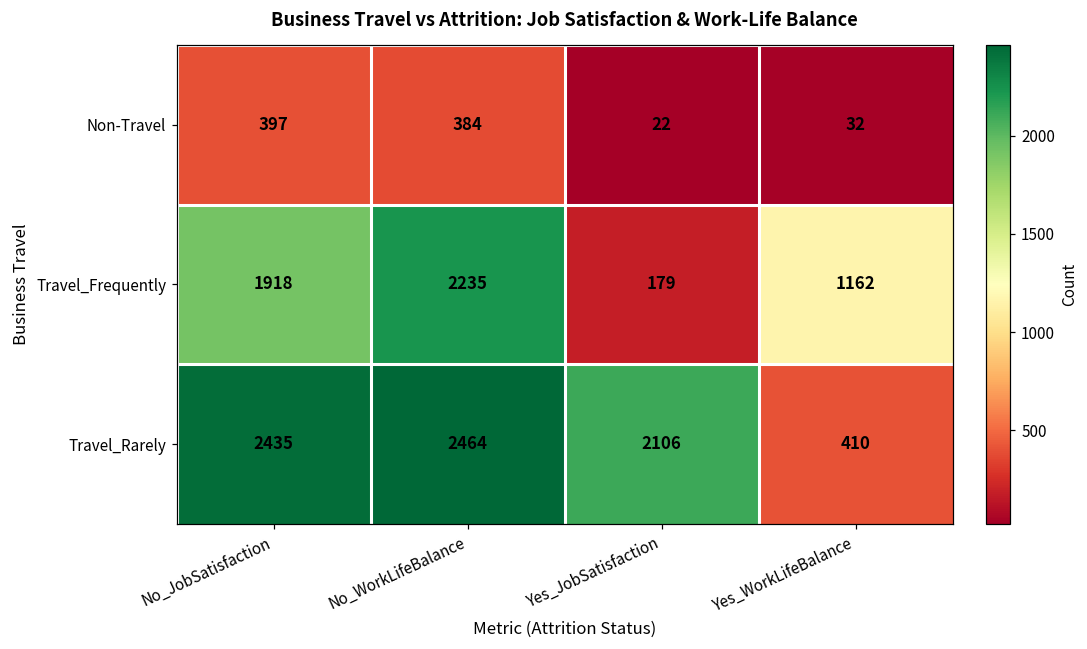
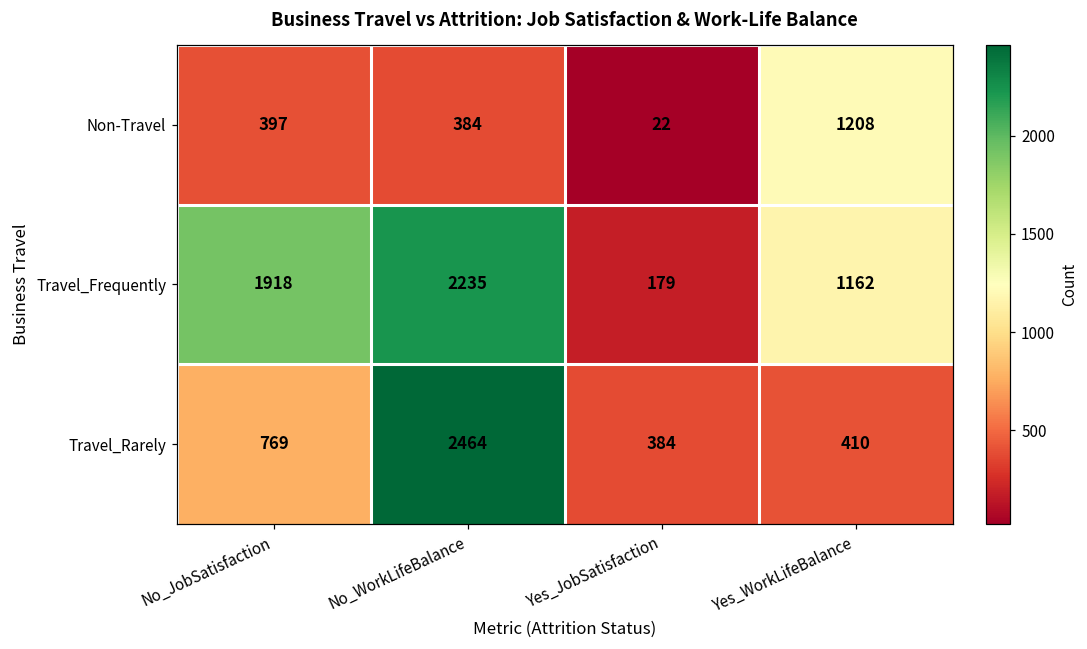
  {
    "Non-Travel": {
      "No_JobSatisfaction": 397,
      "No_WorkLifeBalance": 384,
      "Yes_JobSatisfaction": 22,
-     "Yes_WorkLifeBalance": 32
+     "Yes_WorkLifeBalance": 1208
    },
    "Travel_Frequently": {
      "No_JobSatisfaction": 1918,
      "No_WorkLifeBalance": 2235,
      "Yes_JobSatisfaction": 179,
      "Yes_WorkLifeBalance": 1162
    },
    "Travel_Rarely": {
-     "No_JobSatisfaction": 2435,
+     "No_JobSatisfaction": 769,
      "No_WorkLifeBalance": 2464,
-     "Yes_JobSatisfaction": 2106,
+     "Yes_JobSatisfaction": 384,
      "Yes_WorkLifeBalance": 410
    }
  }
